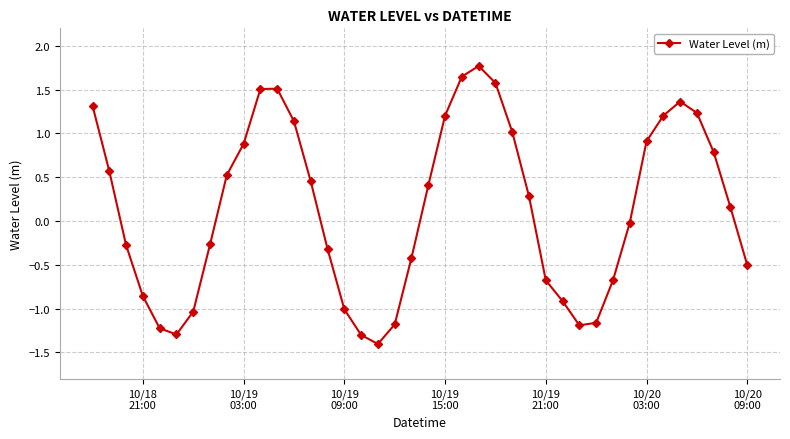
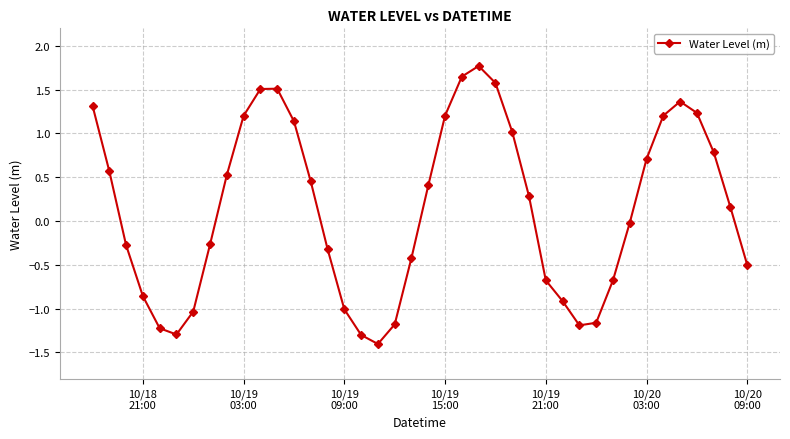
  {
    "10/18 21:00": -0.9,
-   "10/19 03:00": 0.9,
+   "10/19 03:00": 1.2,
    "10/19 09:00": -1.0,
    "10/19 15:00": 1.2,
    "10/19 21:00": -0.7,
-   "10/20 03:00": 0.9,
+   "10/20 03:00": 0.7,
    "10/20 09:00": -0.5
  }
